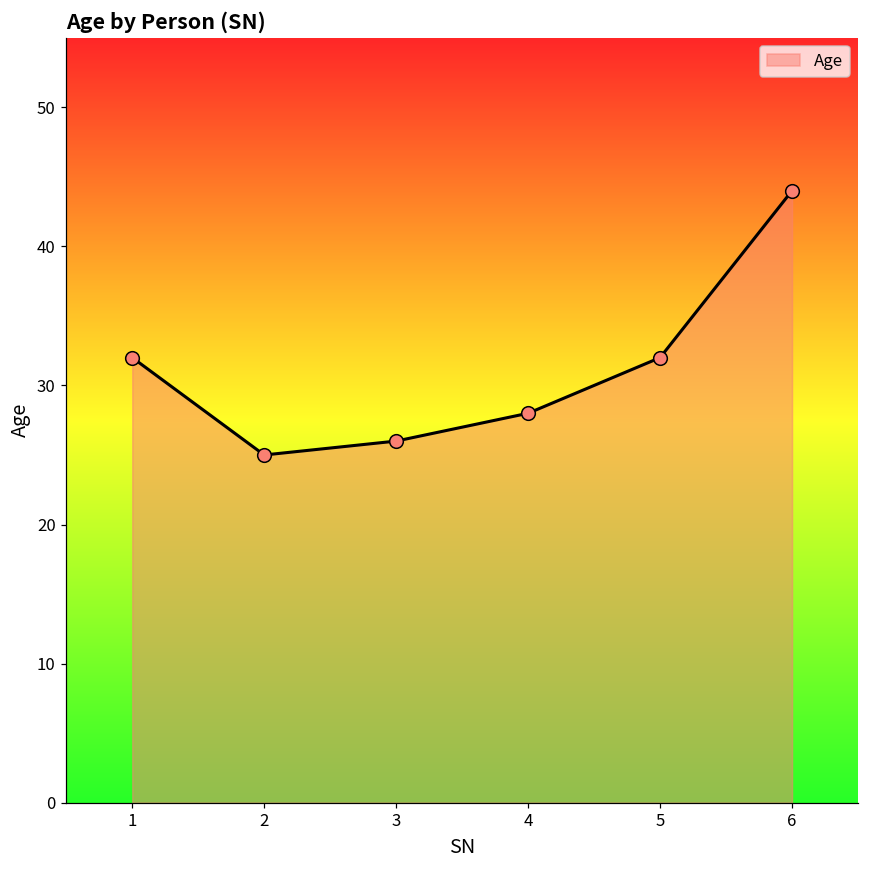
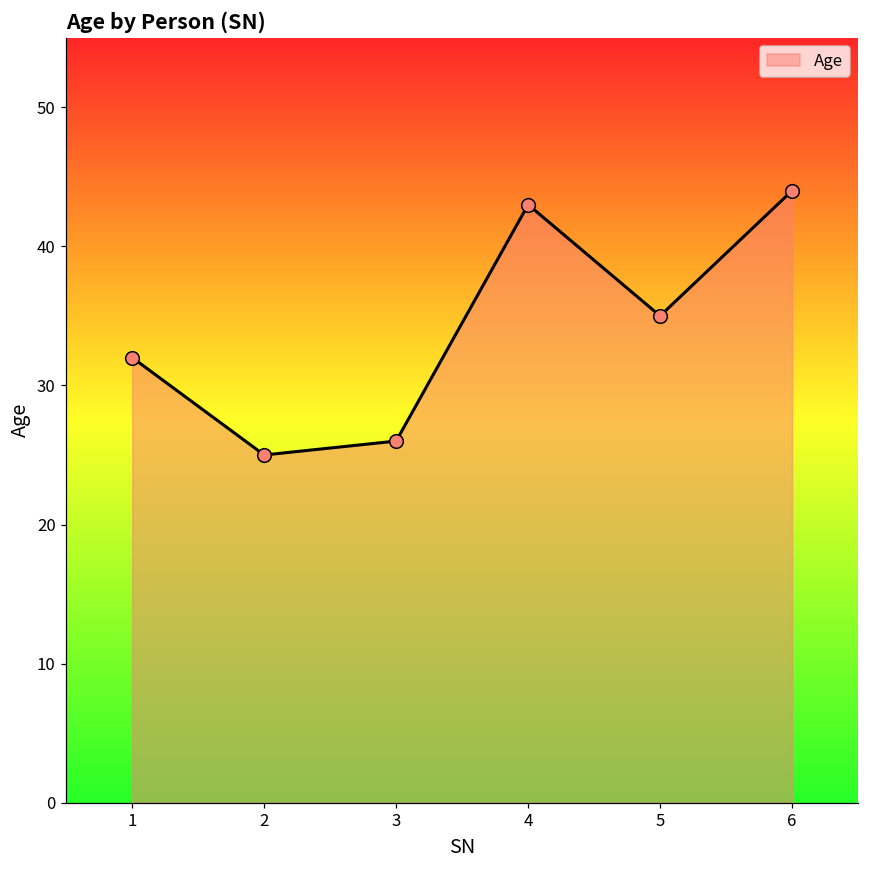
  {
    "1": 32,
    "2": 25,
    "3": 26,
-   "4": 28,
-   "5": 32,
+   "4": 43,
+   "5": 35,
    "6": 44
  }
